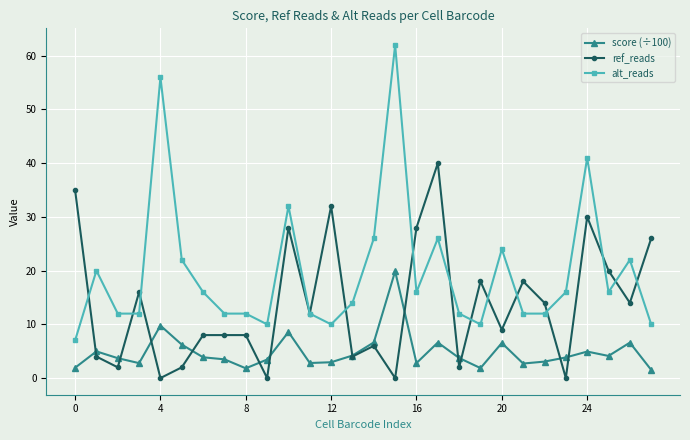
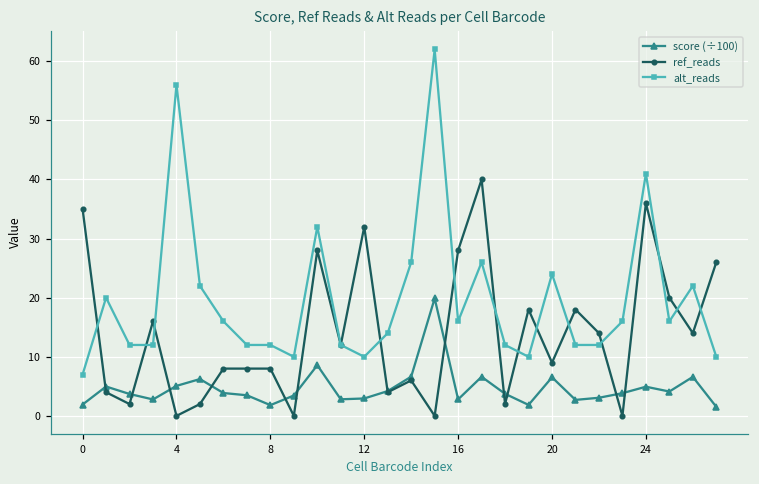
  {
    "score (÷100)": {
      "0": 2,
-     "4": 10,
+     "4": 5,
      "8": 2,
      "12": 3,
      "16": 3,
      "20": 7,
      "24": 5
    },
    "ref_reads": {
      "0": 35,
      "4": 0,
      "8": 8,
      "12": 32,
      "16": 28,
      "20": 9,
-     "24": 30
+     "24": 36
    },
    "alt_reads": {
      "0": 7,
      "4": 56,
      "8": 12,
      "12": 10,
      "16": 16,
      "20": 24,
      "24": 41
    }
  }
